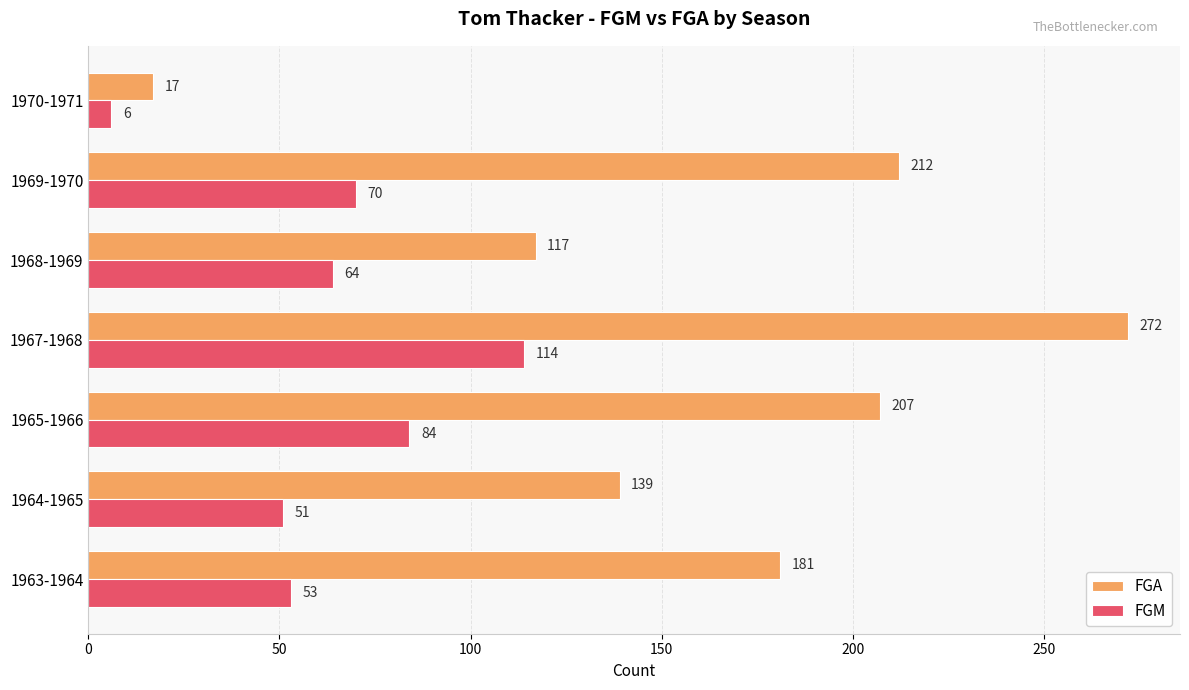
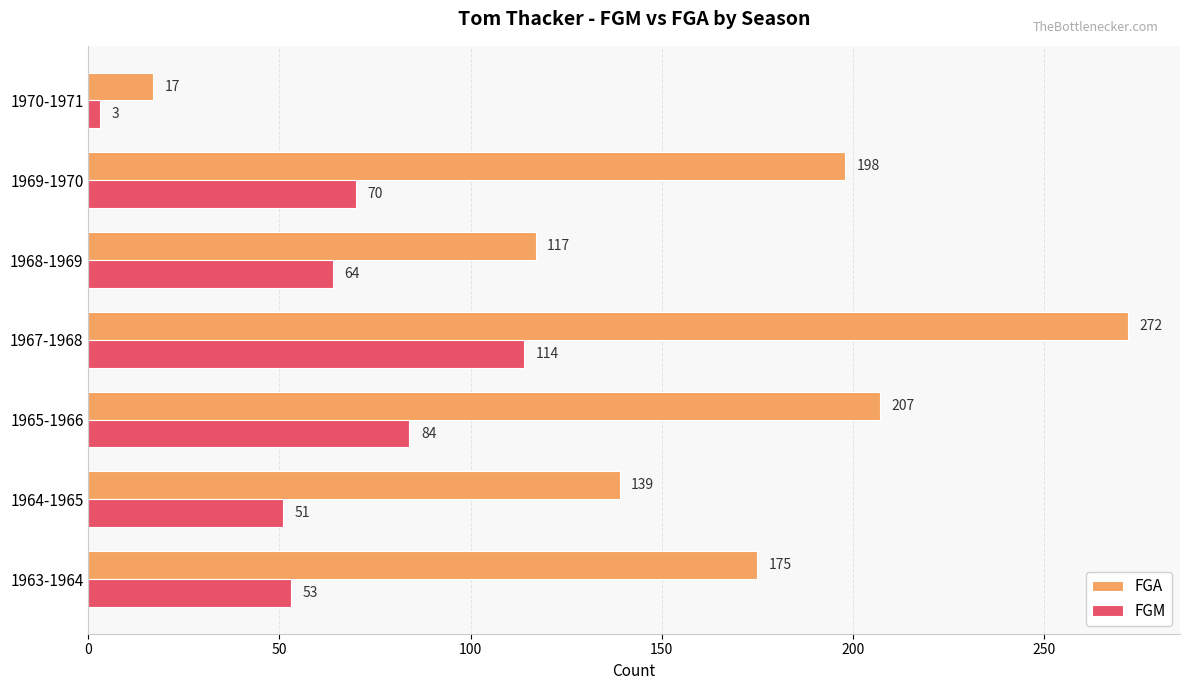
  {
    "FGA": {
      "1970-1971": 17,
-     "1969-1970": 212,
+     "1969-1970": 198,
      "1968-1969": 117,
      "1967-1968": 272,
      "1965-1966": 207,
      "1964-1965": 139,
-     "1963-1964": 181
+     "1963-1964": 175
    },
    "FGM": {
-     "1970-1971": 6,
+     "1970-1971": 3,
      "1969-1970": 70,
      "1968-1969": 64,
      "1967-1968": 114,
      "1965-1966": 84,
      "1964-1965": 51,
      "1963-1964": 53
    }
  }
